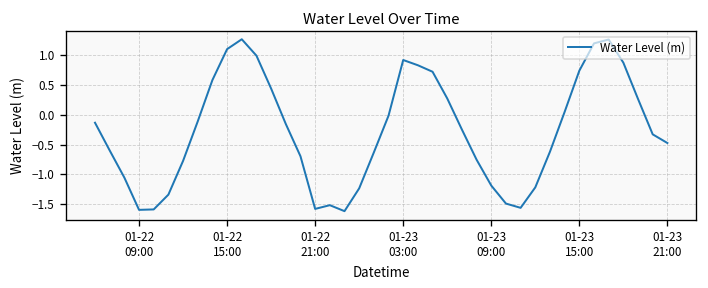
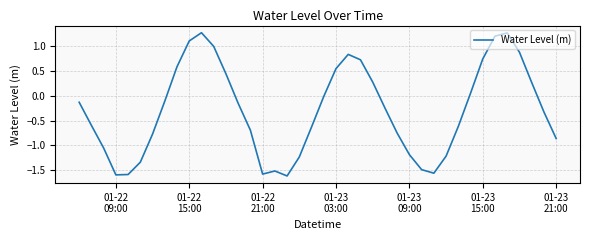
  {
    "01-22 09:00": -1.6,
    "01-22 15:00": 1.1,
    "01-22 21:00": -1.6,
-   "01-23 03:00": 0.9,
+   "01-23 03:00": 0.5,
    "01-23 09:00": -1.2,
    "01-23 15:00": 0.7,
-   "01-23 21:00": -0.5
+   "01-23 21:00": -0.9
  }
